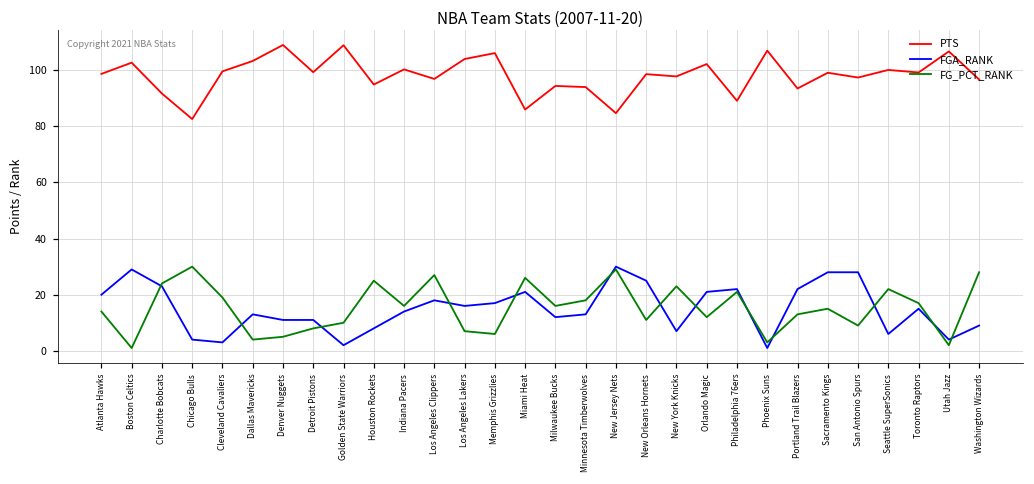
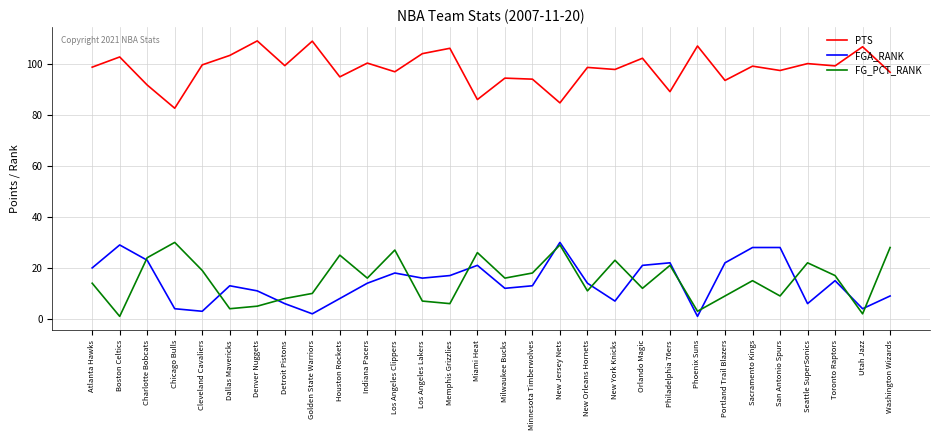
  {
    "PTS": {
      "Atlanta Hawks": 99,
      "Charlotte Bobcats": 92,
      "Chicago Bulls": 83,
      "Cleveland Cavaliers": 100,
      "Dallas Mavericks": 103,
      "Denver Nuggets": 109,
      "Detroit Pistons": 99,
      "Golden State Warriors": 109,
      "Houston Rockets": 95,
      "Indiana Pacers": 100,
      "Los Angeles Clippers": 97,
      "Los Angeles Lakers": 104,
      "Memphis Grizzlies": 106,
      "Miami Heat": 86,
      "Milwaukee Bucks": 94,
      "Minnesota Timberwolves": 94,
      "New Jersey Nets": 85,
      "New Orleans Hornets": 99,
      "New York Knicks": 98,
      "Orlando Magic": 102,
      "Philadelphia 76ers": 89,
      "Phoenix Suns": 107,
      "Portland Trail Blazers": 94,
      "Sacramento Kings": 99,
      "San Antonio Spurs": 97,
      "Seattle SuperSonics": 100,
      "Toronto Raptors": 99,
      "Utah Jazz": 107,
      "Washington Wizards": 97
    },
    "FGA_RANK": {
      "Atlanta Hawks": 20,
      "Boston Celtics": 29,
      "Charlotte Bobcats": 23,
      "Chicago Bulls": 4,
      "Cleveland Cavaliers": 3,
      "Dallas Mavericks": 13,
      "Denver Nuggets": 11,
-     "Detroit Pistons": 11,
+     "Detroit Pistons": 6,
      "Golden State Warriors": 2,
      "Houston Rockets": 8,
      "Indiana Pacers": 14,
      "Los Angeles Clippers": 18,
      "Los Angeles Lakers": 16,
      "Memphis Grizzlies": 17,
      "Miami Heat": 21,
      "Milwaukee Bucks": 12,
      "Minnesota Timberwolves": 13,
      "New Jersey Nets": 30,
-     "New Orleans Hornets": 25,
+     "New Orleans Hornets": 14,
      "New York Knicks": 7,
      "Orlando Magic": 21,
      "Philadelphia 76ers": 22,
      "Phoenix Suns": 1,
      "Portland Trail Blazers": 22,
      "Sacramento Kings": 28,
      "San Antonio Spurs": 28,
      "Seattle SuperSonics": 6,
      "Toronto Raptors": 15,
      "Utah Jazz": 4,
      "Washington Wizards": 9
    },
    "FG_PCT_RANK": {
      "Atlanta Hawks": 14,
      "Boston Celtics": 1,
      "Charlotte Bobcats": 24,
      "Chicago Bulls": 30,
      "Cleveland Cavaliers": 19,
      "Dallas Mavericks": 4,
      "Denver Nuggets": 5,
      "Detroit Pistons": 8,
      "Golden State Warriors": 10,
      "Houston Rockets": 25,
      "Indiana Pacers": 16,
      "Los Angeles Clippers": 27,
      "Los Angeles Lakers": 7,
      "Memphis Grizzlies": 6,
      "Miami Heat": 26,
      "Milwaukee Bucks": 16,
      "Minnesota Timberwolves": 18,
      "New Jersey Nets": 29,
      "New Orleans Hornets": 11,
      "New York Knicks": 23,
      "Orlando Magic": 12,
      "Philadelphia 76ers": 21,
      "Phoenix Suns": 3,
-     "Portland Trail Blazers": 13,
+     "Portland Trail Blazers": 9,
      "Sacramento Kings": 15,
      "San Antonio Spurs": 9,
      "Seattle SuperSonics": 22,
      "Toronto Raptors": 17,
      "Utah Jazz": 2,
      "Washington Wizards": 28
    }
  }
